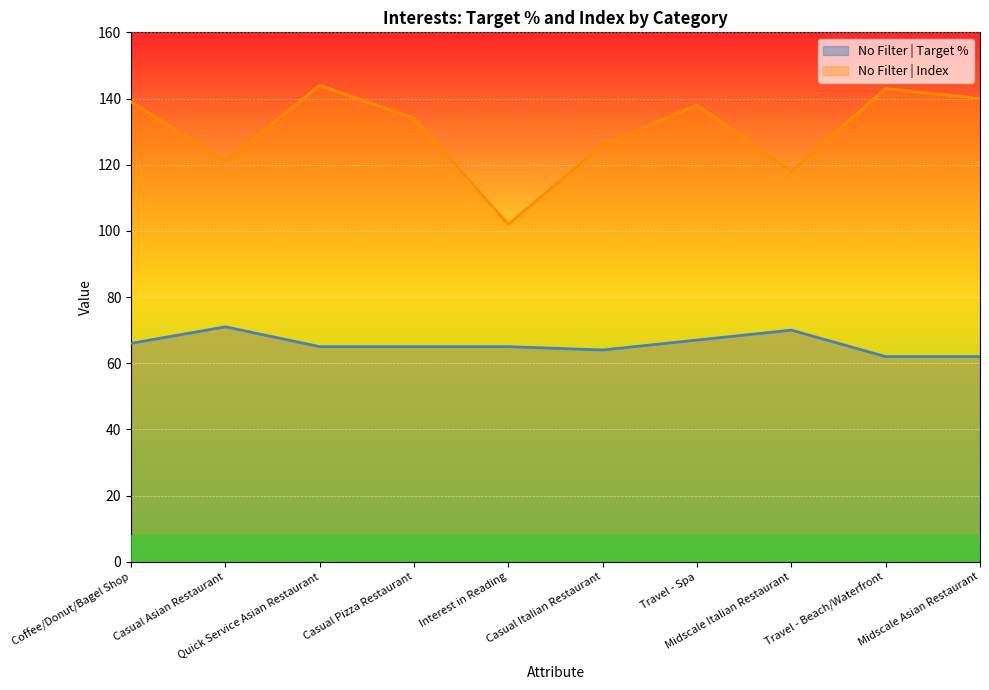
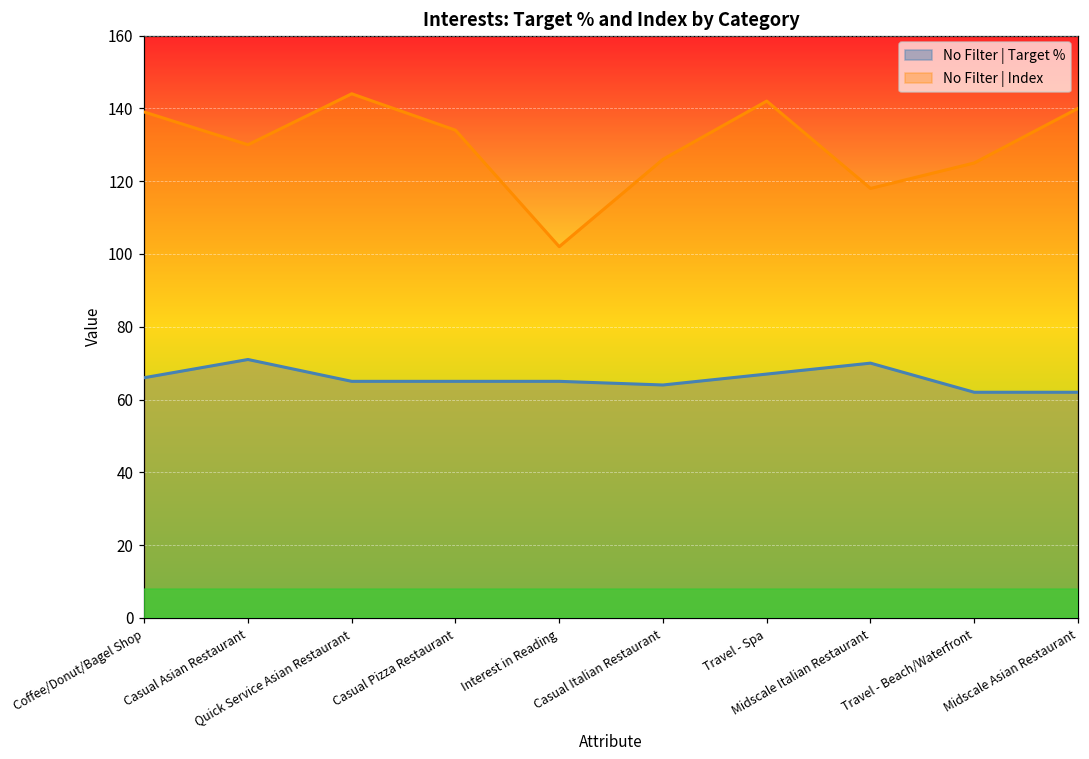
  {
    "No Filter | Target %": {
      "Coffee/Donut/Bagel Shop": 66,
      "Casual Asian Restaurant": 71,
      "Quick Service Asian Restaurant": 65,
      "Casual Pizza Restaurant": 65,
      "Interest in Reading": 65,
      "Casual Italian Restaurant": 64,
      "Travel - Spa": 67,
      "Midscale Italian Restaurant": 70,
      "Travel - Beach/Waterfront": 62,
      "Midscale Asian Restaurant": 62
    },
    "No Filter | Index": {
      "Coffee/Donut/Bagel Shop": 139,
-     "Casual Asian Restaurant": 121,
+     "Casual Asian Restaurant": 130,
      "Quick Service Asian Restaurant": 144,
      "Casual Pizza Restaurant": 134,
      "Interest in Reading": 102,
      "Casual Italian Restaurant": 126,
-     "Travel - Spa": 138,
+     "Travel - Spa": 142,
      "Midscale Italian Restaurant": 118,
-     "Travel - Beach/Waterfront": 143,
+     "Travel - Beach/Waterfront": 125,
      "Midscale Asian Restaurant": 140
    }
  }
